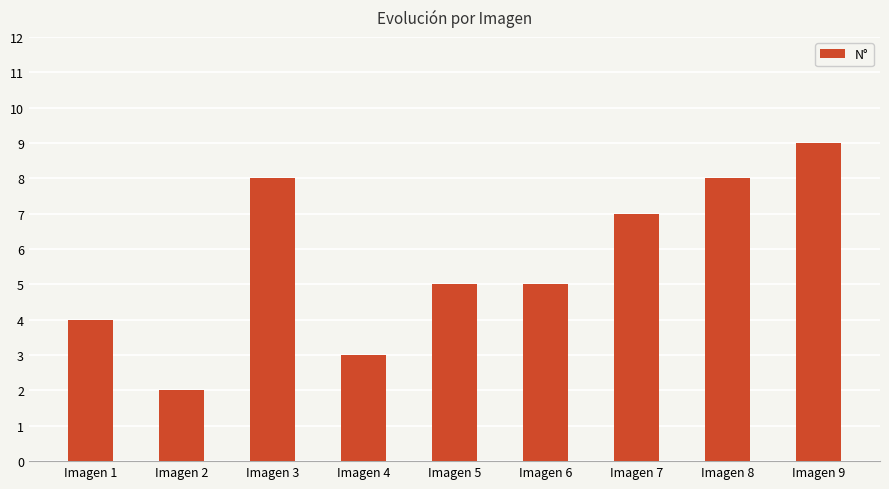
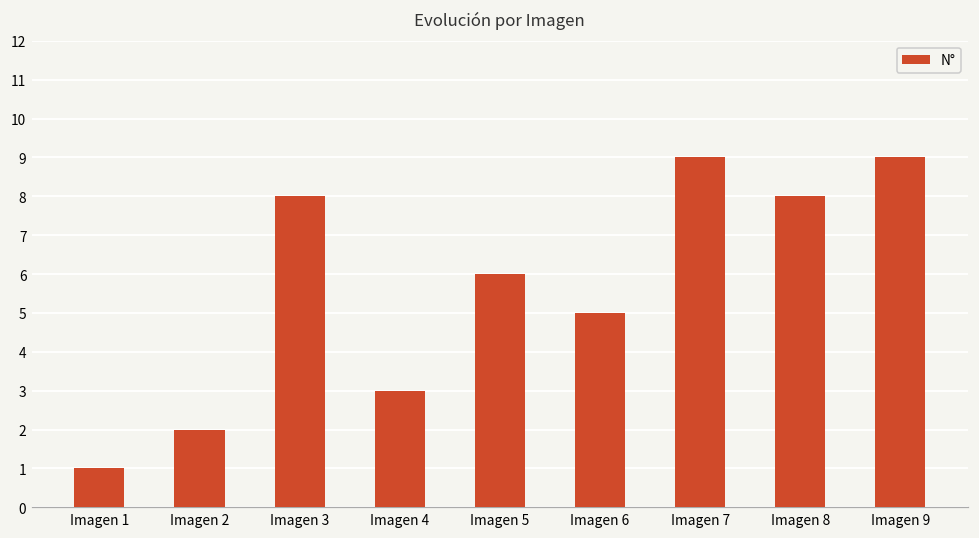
  {
-   "Imagen 1": 4,
+   "Imagen 1": 1,
    "Imagen 2": 2,
    "Imagen 3": 8,
    "Imagen 4": 3,
-   "Imagen 5": 5,
+   "Imagen 5": 6,
    "Imagen 6": 5,
-   "Imagen 7": 7,
+   "Imagen 7": 9,
    "Imagen 8": 8,
    "Imagen 9": 9
  }
